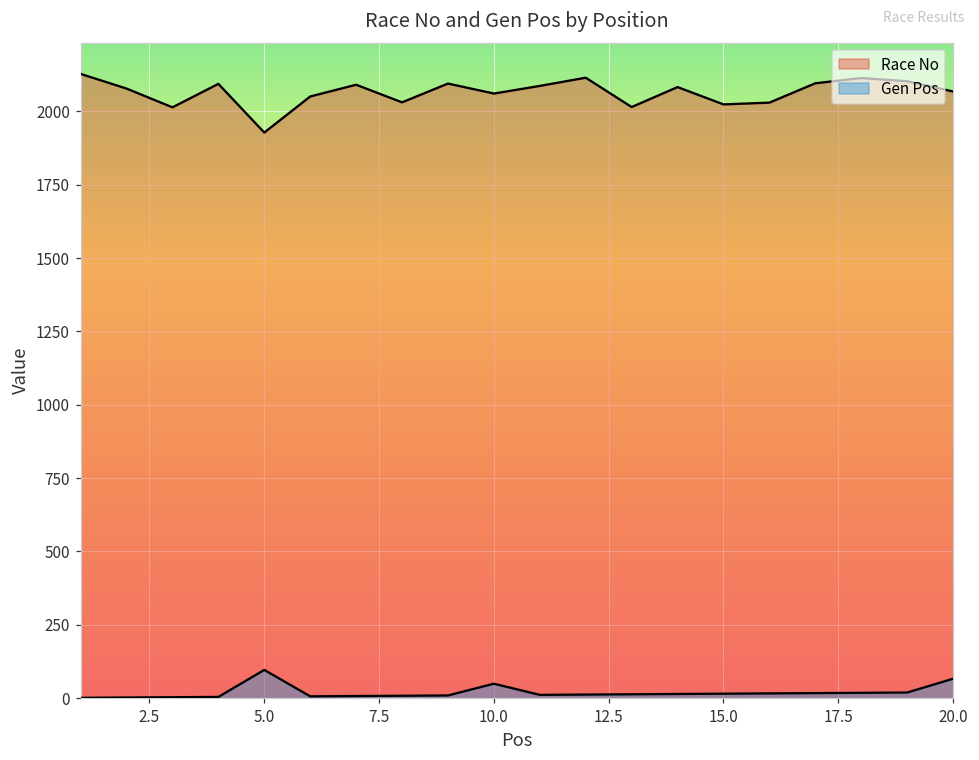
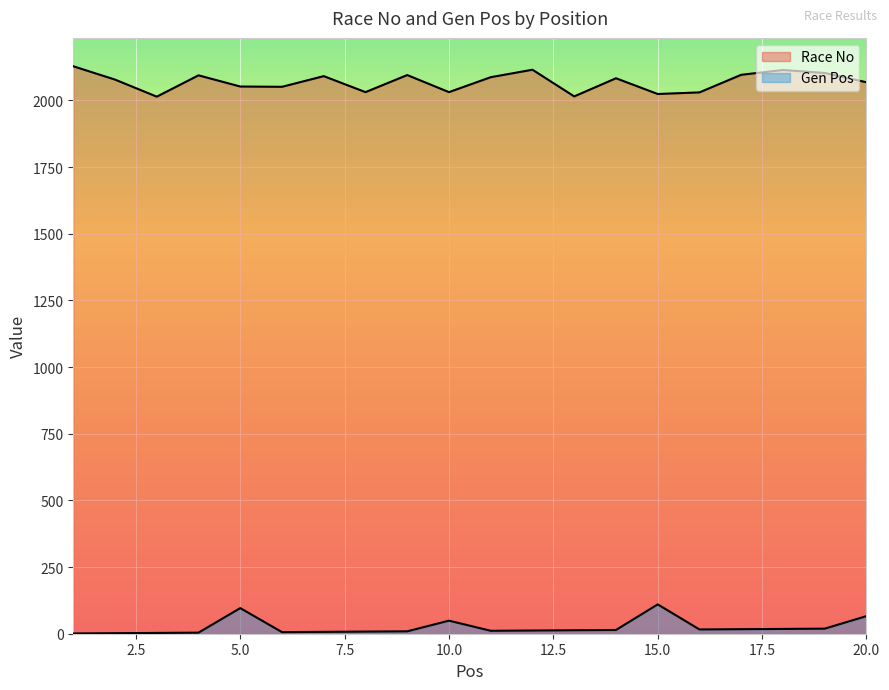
  {
    "Race No": {
-     "5.0": 1930,
-     "10.0": 2060,
+     "5.0": 2050,
+     "10.0": 2030,
      "15.0": 2020,
      "20.0": 2070
    },
    "Gen Pos": {
      "5.0": 100,
      "10.0": 50,
-     "15.0": 20,
+     "15.0": 110,
      "20.0": 70
    }
  }
